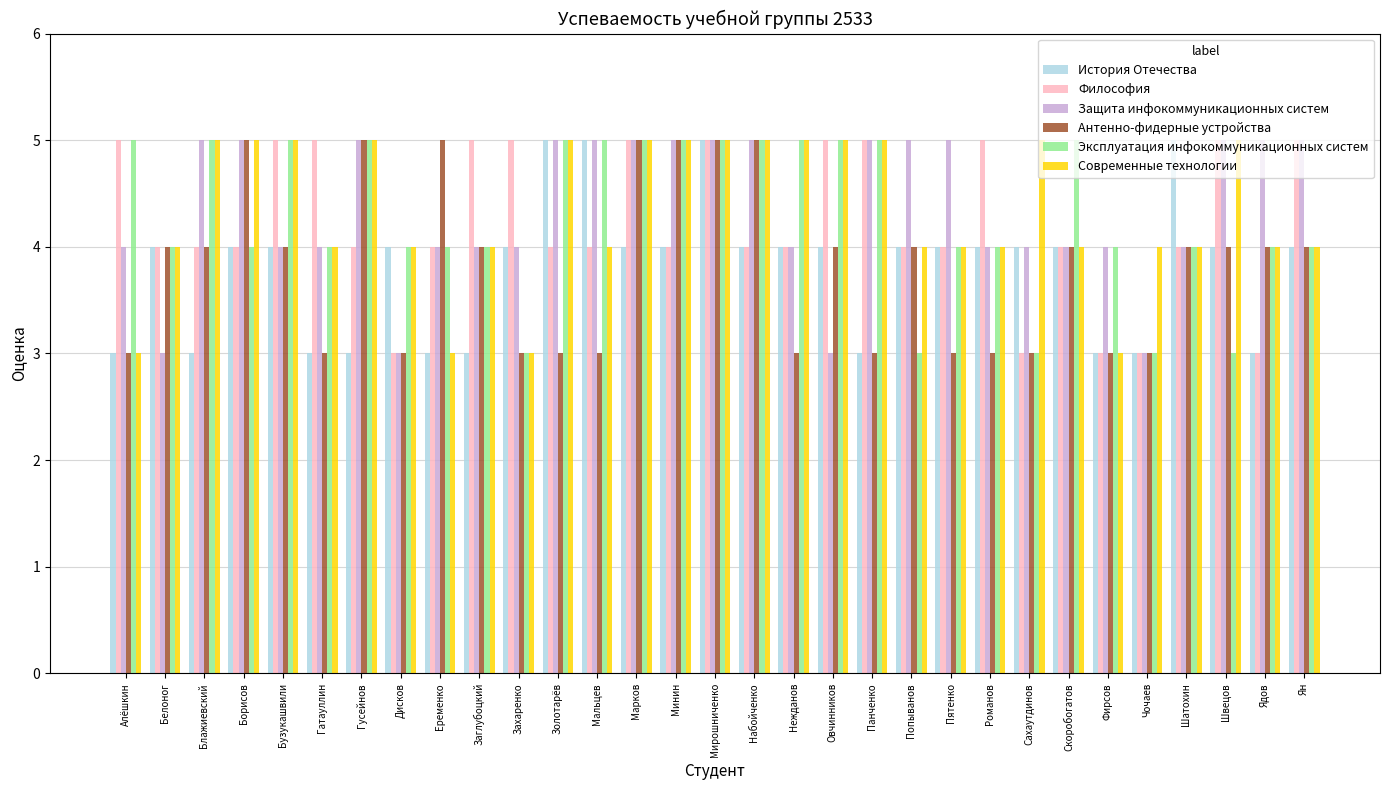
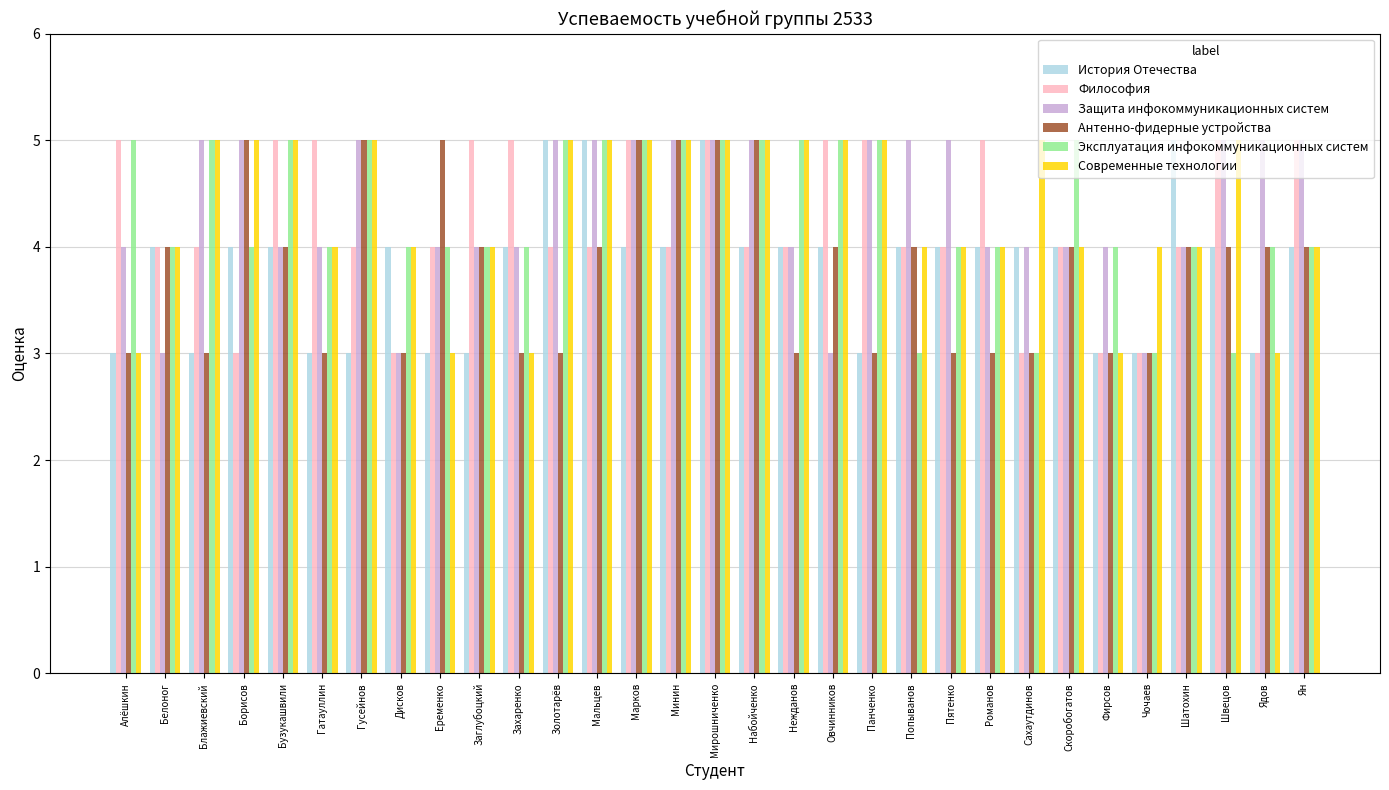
  {
    "Философия": {
      "Алёшкин": 5,
      "Белоног": 4,
      "Блажиевский": 4,
-     "Борисов": 4,
+     "Борисов": 3,
      "Бузукашвили": 5,
      "Гатауллин": 5,
      "Гусейнов": 4,
      "Дисков": 3,
      "Еременко": 4,
      "Заглубоцкий": 5,
      "Захаренко": 5,
      "Золотарёв": 4,
      "Мальцев": 4,
      "Марков": 5,
      "Минин": 4,
      "Мирошниченко": 5,
      "Набойченко": 4,
      "Нежданов": 4,
      "Овчинников": 5,
      "Панченко": 5,
      "Попыванов": 4,
      "Пятенко": 4,
      "Романов": 5,
      "Сахаутдинов": 3,
      "Скоробогатов": 4,
      "Фирсов": 3,
      "Чочаев": 3,
      "Шатохин": 4,
      "Ядов": 3
    },
    "Антенно-фидерные устройства": {
      "Алёшкин": 3,
      "Белоног": 4,
-     "Блажиевский": 4,
+     "Блажиевский": 3,
      "Борисов": 5,
      "Бузукашвили": 4,
      "Гатауллин": 3,
      "Гусейнов": 5,
      "Дисков": 3,
      "Еременко": 5,
      "Заглубоцкий": 4,
      "Захаренко": 3,
      "Золотарёв": 3,
-     "Мальцев": 3,
+     "Мальцев": 4,
      "Марков": 5,
      "Минин": 5,
      "Мирошниченко": 5,
      "Набойченко": 5,
      "Нежданов": 3,
      "Овчинников": 4,
      "Панченко": 3,
      "Попыванов": 4,
      "Пятенко": 3,
      "Романов": 3,
      "Сахаутдинов": 3,
      "Скоробогатов": 4,
      "Фирсов": 3,
      "Чочаев": 3,
      "Шатохин": 4,
      "Швецов": 4,
      "Ядов": 4,
      "Ян": 4
    },
    "Эксплуатация инфокоммуникационных систем": {
      "Алёшкин": 5,
      "Белоног": 4,
      "Блажиевский": 5,
      "Борисов": 4,
      "Бузукашвили": 5,
      "Гатауллин": 4,
      "Гусейнов": 5,
      "Дисков": 4,
      "Еременко": 4,
      "Заглубоцкий": 4,
-     "Захаренко": 3,
+     "Захаренко": 4,
      "Золотарёв": 5,
      "Мальцев": 5,
      "Марков": 5,
      "Минин": 5,
      "Мирошниченко": 5,
      "Набойченко": 5,
      "Нежданов": 5,
      "Овчинников": 5,
      "Панченко": 5,
      "Попыванов": 3,
      "Пятенко": 4,
      "Романов": 4,
      "Сахаутдинов": 3,
      "Фирсов": 4,
      "Чочаев": 3,
      "Шатохин": 4,
      "Швецов": 3,
      "Ядов": 4,
      "Ян": 4
    },
    "Современные технологии": {
      "Алёшкин": 3,
      "Белоног": 4,
      "Блажиевский": 5,
      "Борисов": 5,
      "Бузукашвили": 5,
      "Гатауллин": 4,
      "Гусейнов": 5,
      "Дисков": 4,
      "Еременко": 3,
      "Заглубоцкий": 4,
      "Захаренко": 3,
      "Золотарёв": 5,
-     "Мальцев": 4,
+     "Мальцев": 5,
      "Марков": 5,
      "Минин": 5,
      "Мирошниченко": 5,
      "Набойченко": 5,
      "Нежданов": 5,
      "Овчинников": 5,
      "Панченко": 5,
      "Попыванов": 4,
      "Пятенко": 4,
      "Романов": 4,
      "Скоробогатов": 4,
      "Фирсов": 3,
      "Чочаев": 4,
      "Шатохин": 4,
-     "Ядов": 4,
+     "Ядов": 3,
      "Ян": 4
    }
  }
